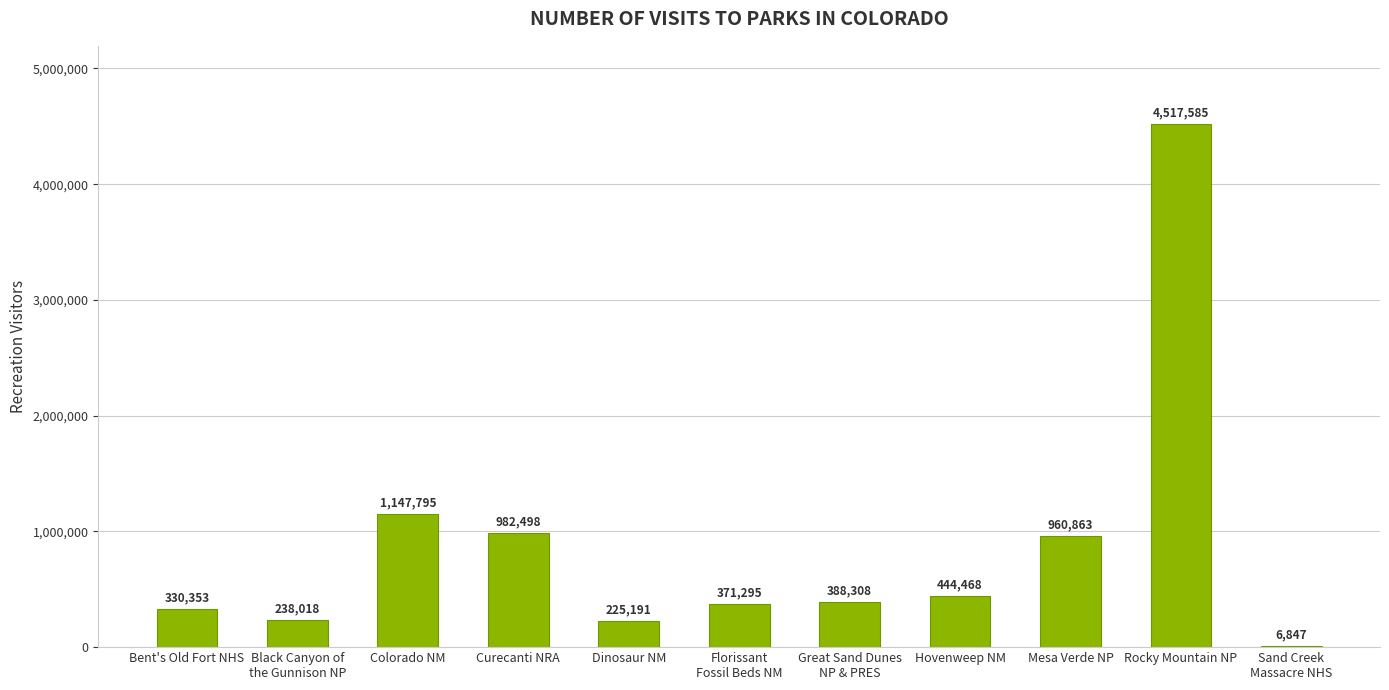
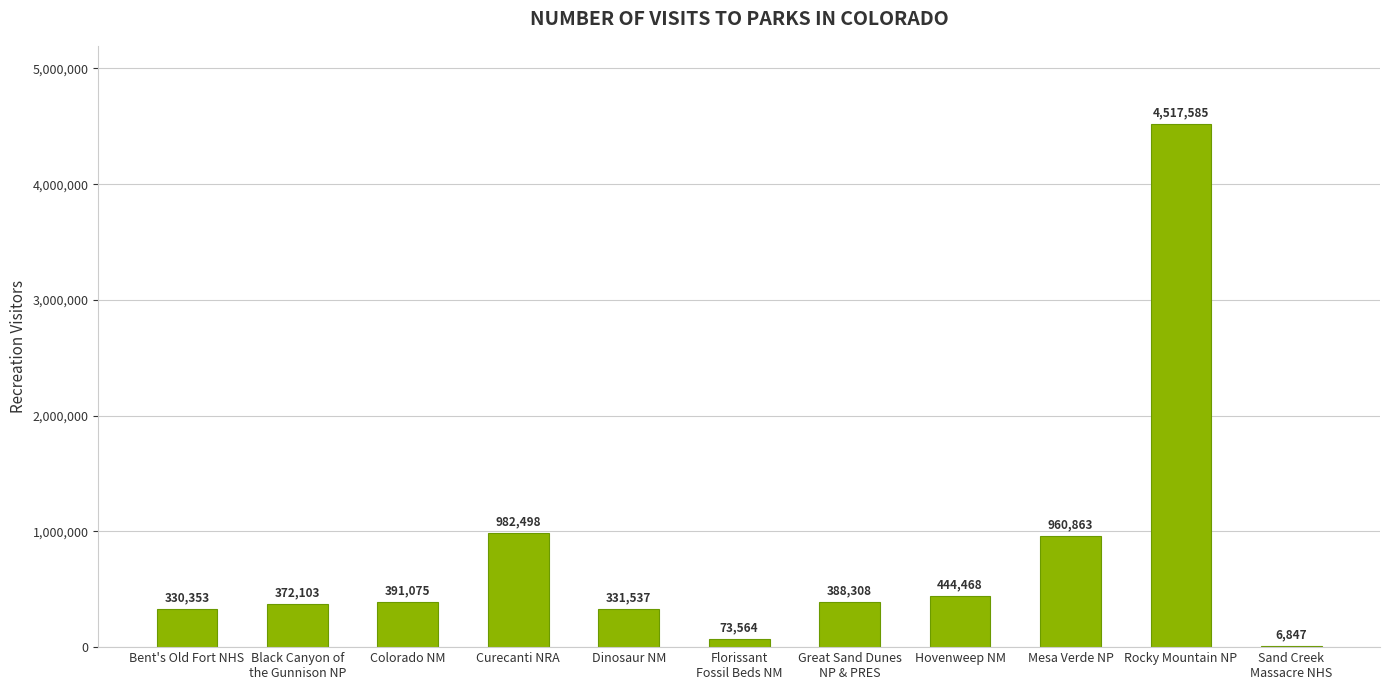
  {
    "Bent's Old Fort NHS": "330,353",
-   "Black Canyon of the Gunnison NP": "238,018",
-   "Colorado NM": "1,147,795",
+   "Black Canyon of the Gunnison NP": "372,103",
+   "Colorado NM": "391,075",
    "Curecanti NRA": "982,498",
-   "Dinosaur NM": "225,191",
-   "Florissant Fossil Beds NM": "371,295",
+   "Dinosaur NM": "331,537",
+   "Florissant Fossil Beds NM": "73,564",
    "Great Sand Dunes NP & PRES": "388,308",
    "Hovenweep NM": "444,468",
    "Mesa Verde NP": "960,863",
    "Rocky Mountain NP": "4,517,585",
    "Sand Creek Massacre NHS": "6,847"
  }
